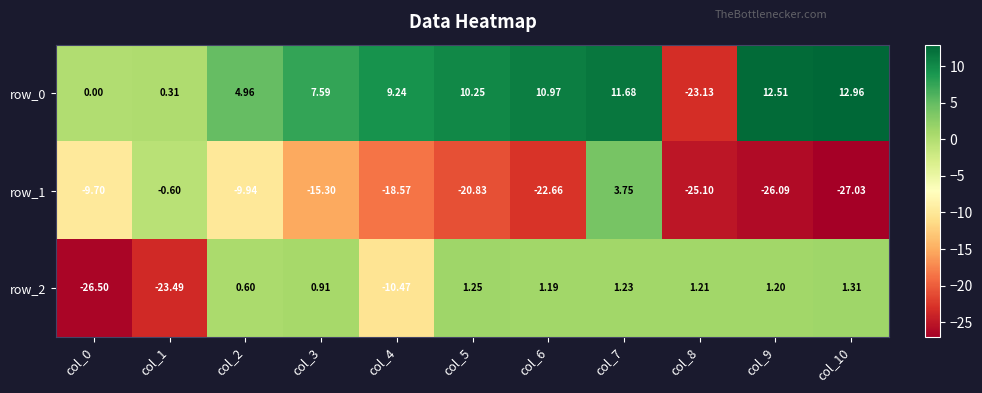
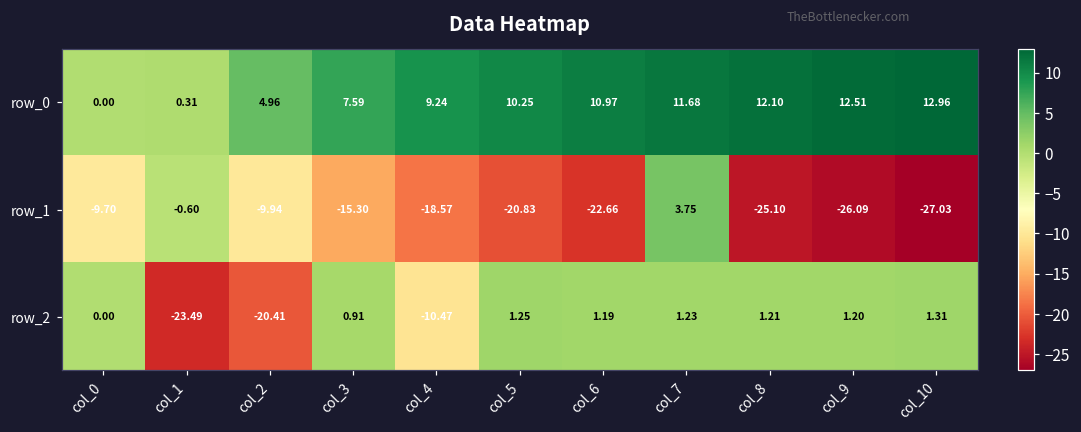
  {
    "row_0": {
      "col_0": 0.00,
      "col_1": 0.31,
      "col_2": 4.96,
      "col_3": 7.59,
      "col_4": 9.24,
      "col_5": 10.25,
      "col_6": 10.97,
      "col_7": 11.68,
-     "col_8": -23.13,
+     "col_8": 12.10,
      "col_9": 12.51,
      "col_10": 12.96
    },
    "row_1": {
      "col_0": -9.70,
      "col_1": -0.60,
      "col_2": -9.94,
      "col_3": -15.30,
      "col_4": -18.57,
      "col_5": -20.83,
      "col_6": -22.66,
      "col_7": 3.75,
      "col_8": -25.10,
      "col_9": -26.09,
      "col_10": -27.03
    },
    "row_2": {
-     "col_0": -26.50,
+     "col_0": 0.00,
      "col_1": -23.49,
-     "col_2": 0.60,
+     "col_2": -20.41,
      "col_3": 0.91,
      "col_4": -10.47,
      "col_5": 1.25,
      "col_6": 1.19,
      "col_7": 1.23,
      "col_8": 1.21,
      "col_9": 1.20,
      "col_10": 1.31
    }
  }
